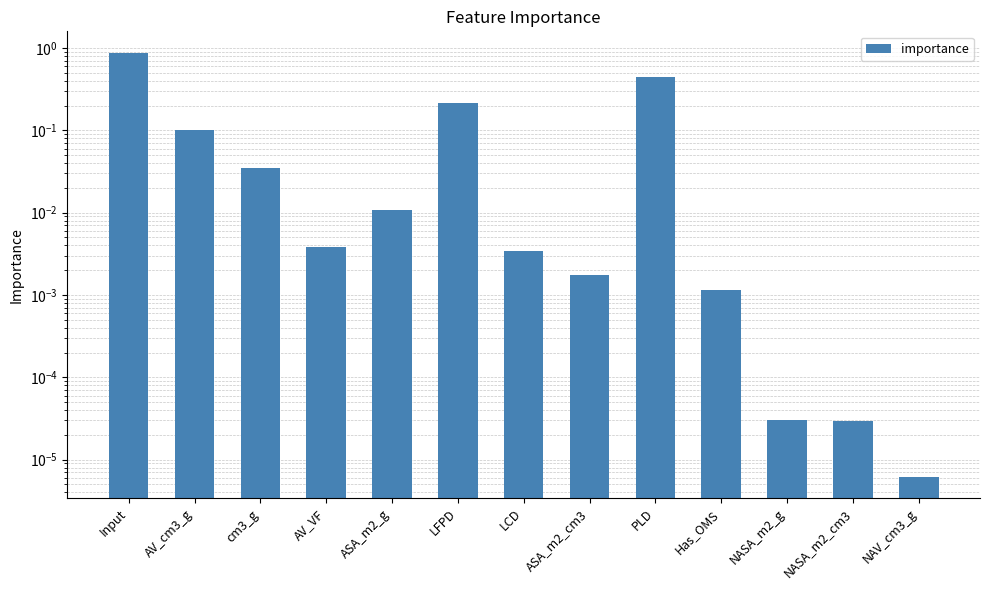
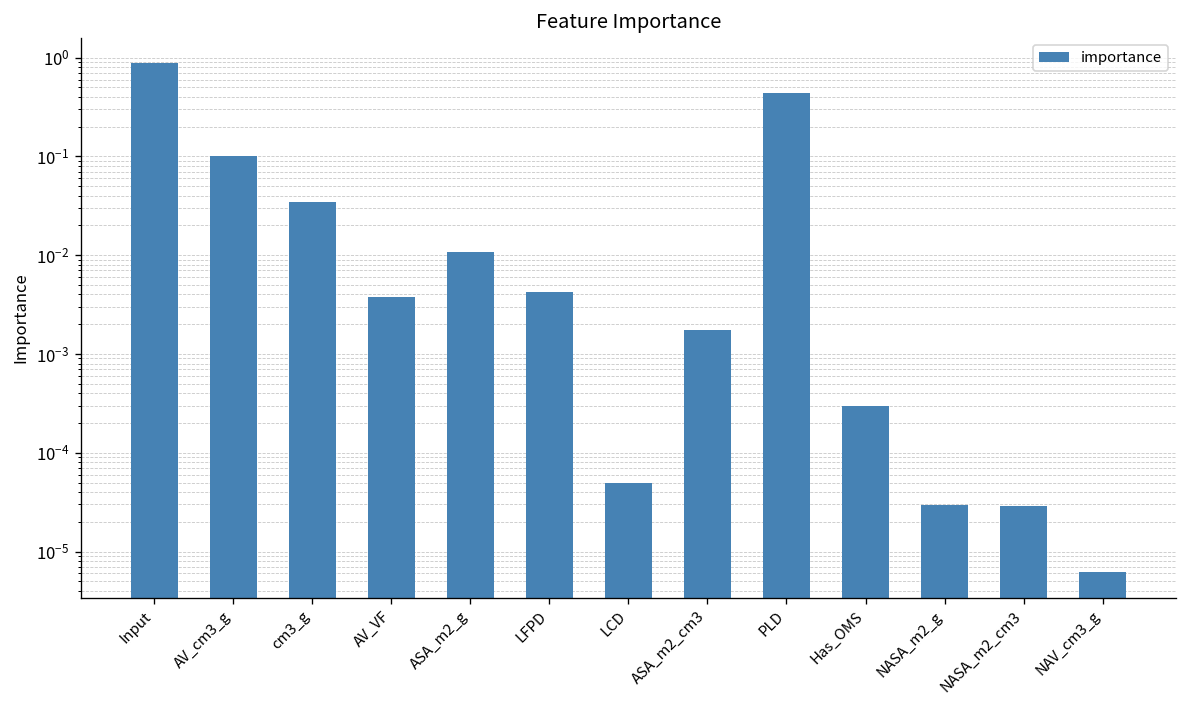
  {
    "Input": 0.9,
    "AV_cm3_g": 0.10,
    "cm3_g": 0.035,
    "AV_VF": 0.004,
    "ASA_m2_g": 0.011,
-   "LFPD": 0.21,
-   "LCD": 0.0034,
+   "LFPD": 0.004,
+   "LCD": 0.00005,
    "ASA_m2_cm3": 0.0017,
    "PLD": 0.4,
-   "Has_OMS": 0.0011,
+   "Has_OMS": 0.00030,
    "NASA_m2_g": 0.00003,
    "NASA_m2_cm3": 0.00003,
    "NAV_cm3_g": 0.000006
  }
